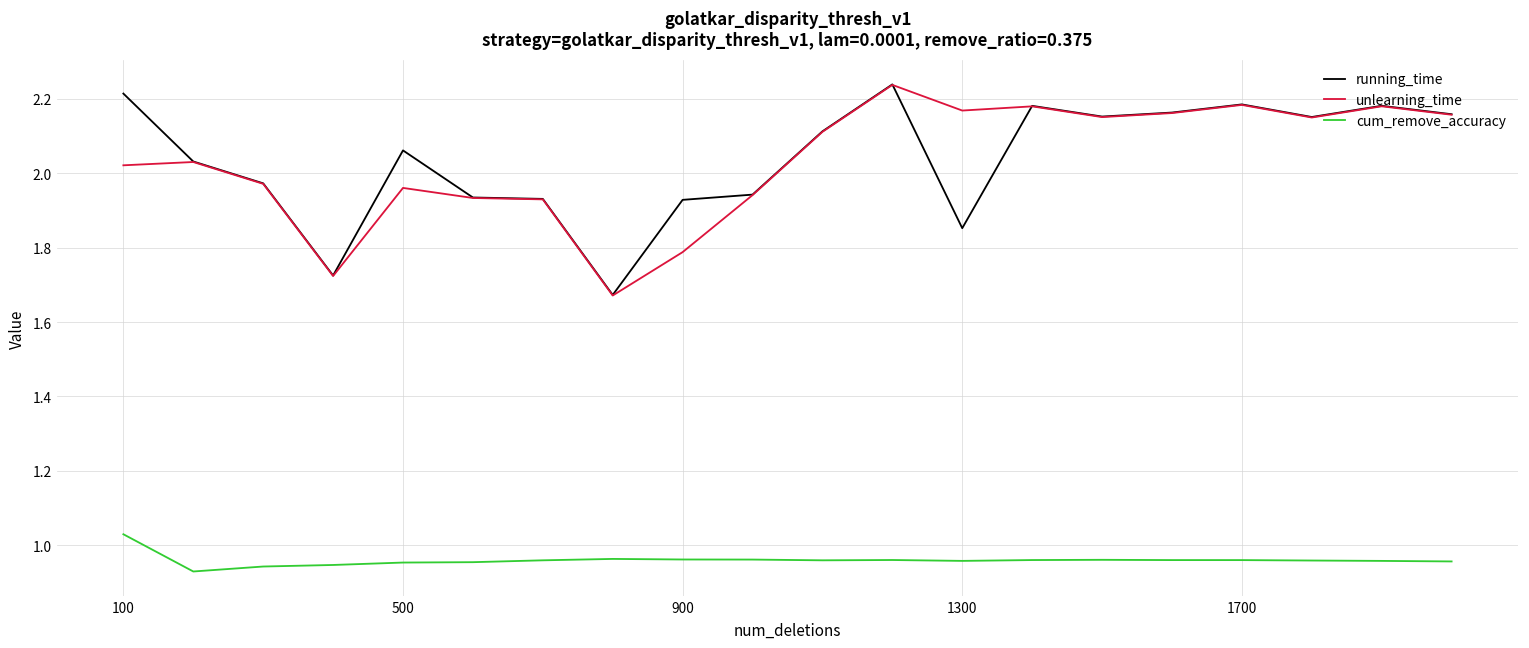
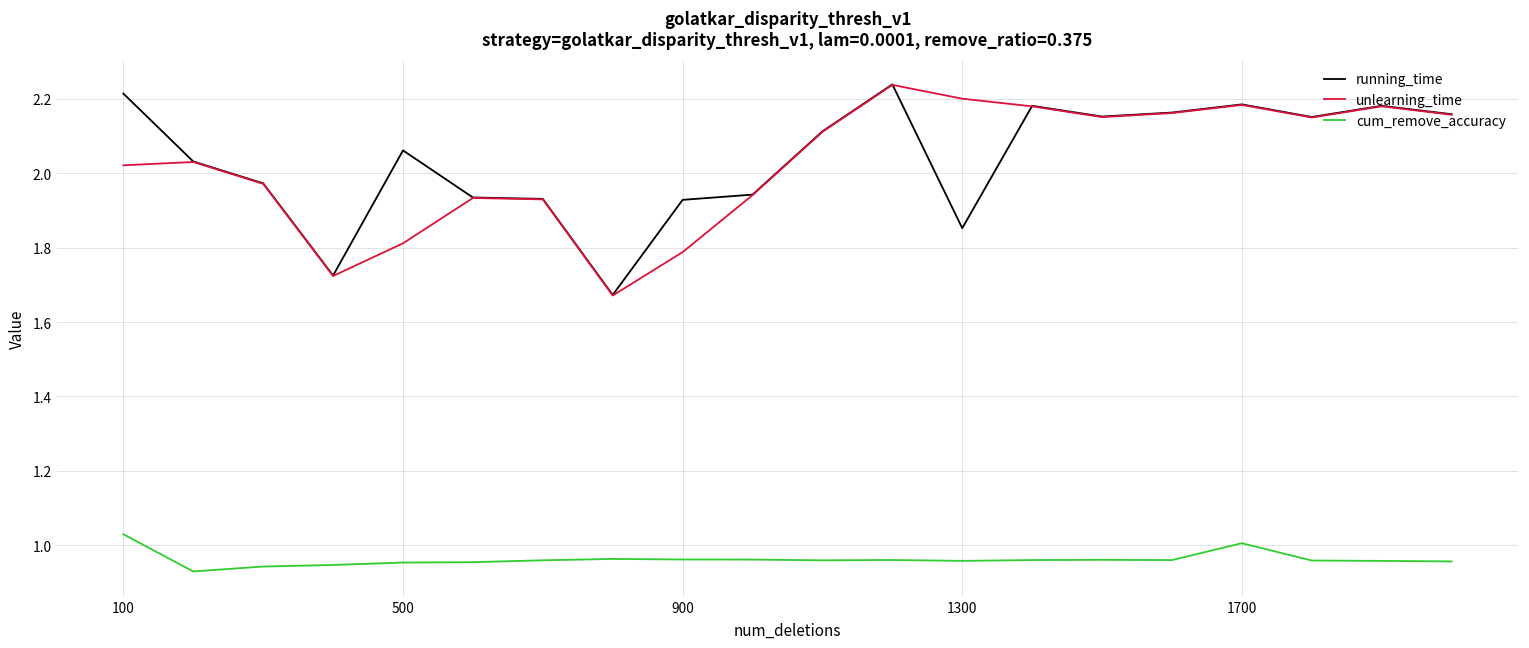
  {
    "running_time": {
      "100": 2.21,
      "500": 2.06,
      "900": 1.93,
      "1300": 1.85
    },
    "unlearning_time": {
      "100": 2.02,
-     "500": 1.96,
+     "500": 1.81,
      "900": 1.79,
-     "1300": 2.17
+     "1300": 2.20
    },
    "cum_remove_accuracy": {
      "100": 1.03,
      "500": 0.95,
      "900": 0.96,
      "1300": 0.96,
-     "1700": 0.96
+     "1700": 1.01
    }
  }
